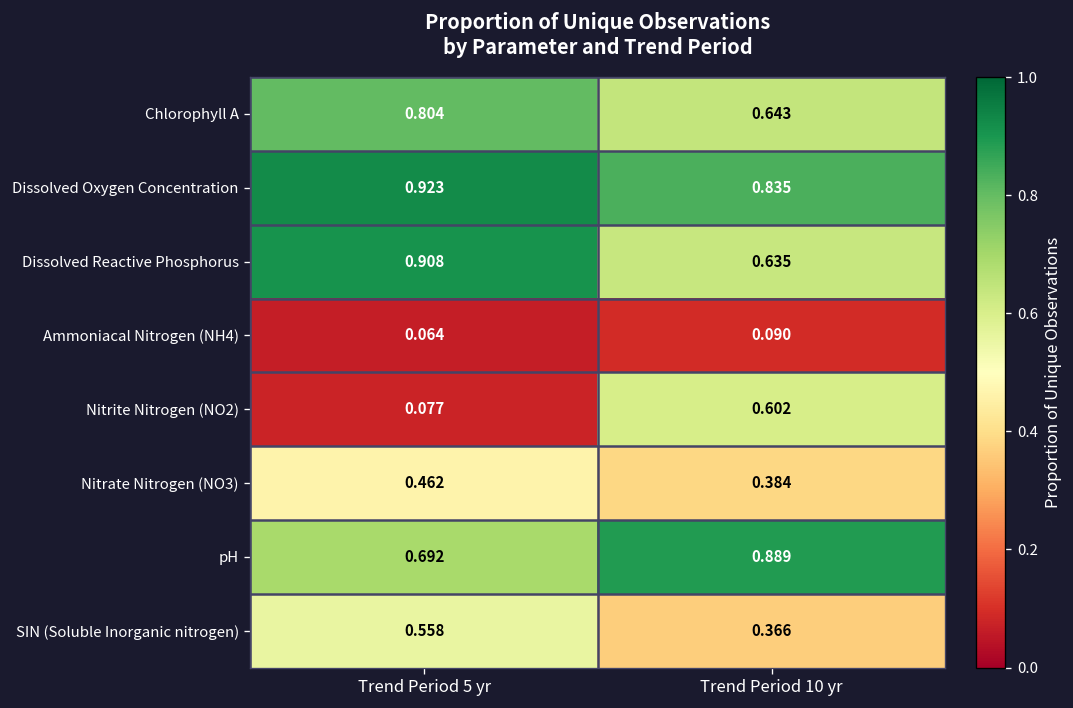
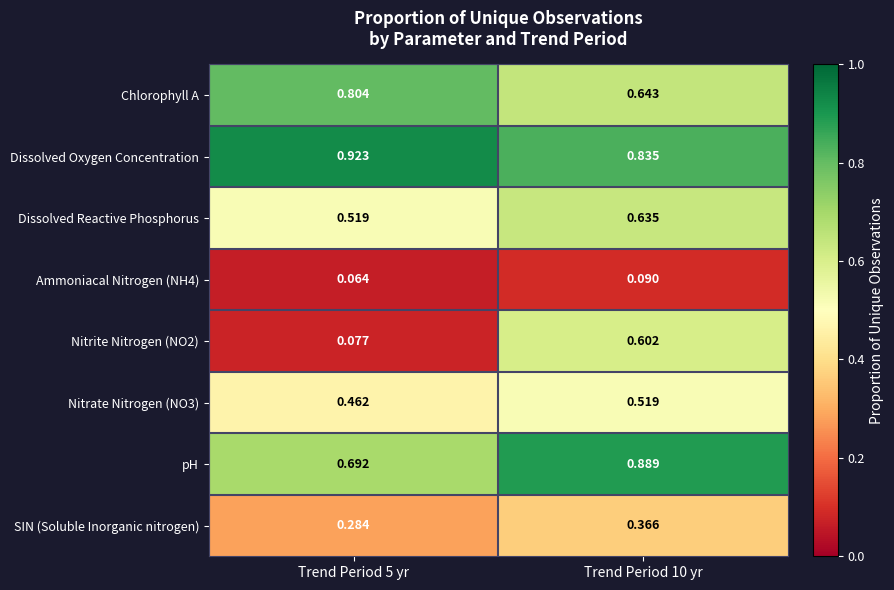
  {
    "Chlorophyll A": {
      "Trend Period 5 yr": 0.804,
      "Trend Period 10 yr": 0.643
    },
    "Dissolved Oxygen Concentration": {
      "Trend Period 5 yr": 0.923,
      "Trend Period 10 yr": 0.835
    },
    "Dissolved Reactive Phosphorus": {
-     "Trend Period 5 yr": 0.908,
+     "Trend Period 5 yr": 0.519,
      "Trend Period 10 yr": 0.635
    },
    "Ammoniacal Nitrogen (NH4)": {
      "Trend Period 5 yr": 0.064,
      "Trend Period 10 yr": 0.090
    },
    "Nitrite Nitrogen (NO2)": {
      "Trend Period 5 yr": 0.077,
      "Trend Period 10 yr": 0.602
    },
    "Nitrate Nitrogen (NO3)": {
      "Trend Period 5 yr": 0.462,
-     "Trend Period 10 yr": 0.384
+     "Trend Period 10 yr": 0.519
    },
    "pH": {
      "Trend Period 5 yr": 0.692,
      "Trend Period 10 yr": 0.889
    },
    "SIN (Soluble Inorganic nitrogen)": {
-     "Trend Period 5 yr": 0.558,
+     "Trend Period 5 yr": 0.284,
      "Trend Period 10 yr": 0.366
    }
  }
